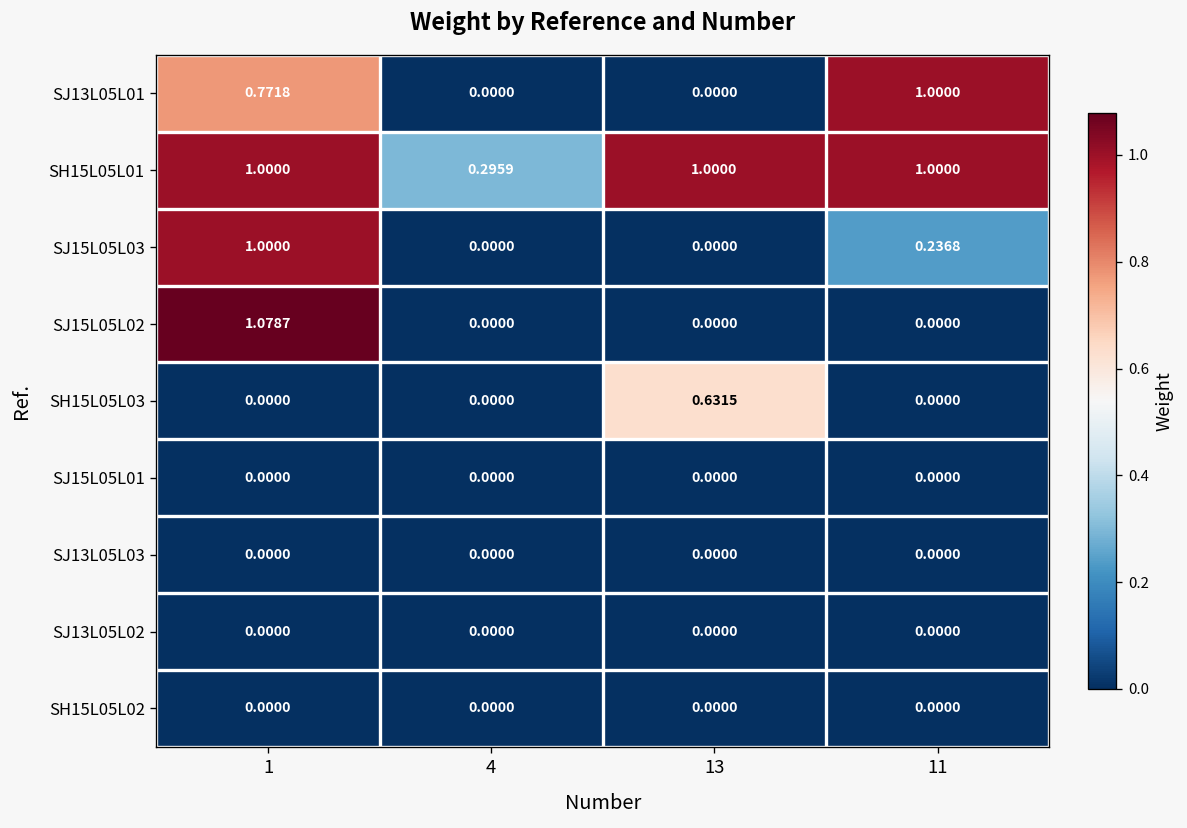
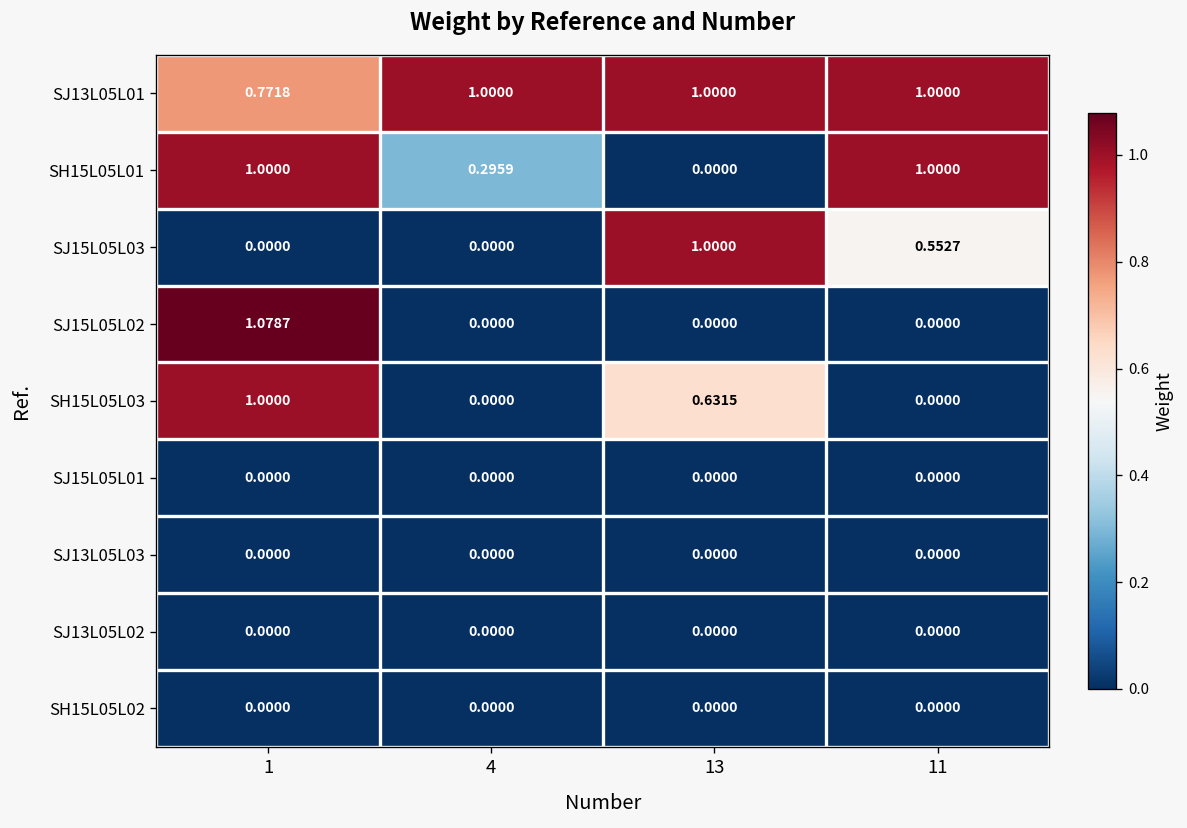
  {
    "SJ13L05L01": {
      "1": 0.7718,
-     "4": 0.0000,
-     "13": 0.0000,
+     "4": 1.0000,
+     "13": 1.0000,
      "11": 1.0000
    },
    "SH15L05L01": {
      "1": 1.0000,
      "4": 0.2959,
-     "13": 1.0000,
+     "13": 0.0000,
      "11": 1.0000
    },
    "SJ15L05L03": {
-     "1": 1.0000,
+     "1": 0.0000,
      "4": 0.0000,
-     "13": 0.0000,
-     "11": 0.2368
+     "13": 1.0000,
+     "11": 0.5527
    },
    "SJ15L05L02": {
      "1": 1.0787,
      "4": 0.0000,
      "13": 0.0000,
      "11": 0.0000
    },
    "SH15L05L03": {
-     "1": 0.0000,
+     "1": 1.0000,
      "4": 0.0000,
      "13": 0.6315,
      "11": 0.0000
    },
    "SJ15L05L01": {
      "1": 0.0000,
      "4": 0.0000,
      "13": 0.0000,
      "11": 0.0000
    },
    "SJ13L05L03": {
      "1": 0.0000,
      "4": 0.0000,
      "13": 0.0000,
      "11": 0.0000
    },
    "SJ13L05L02": {
      "1": 0.0000,
      "4": 0.0000,
      "13": 0.0000,
      "11": 0.0000
    },
    "SH15L05L02": {
      "1": 0.0000,
      "4": 0.0000,
      "13": 0.0000,
      "11": 0.0000
    }
  }
